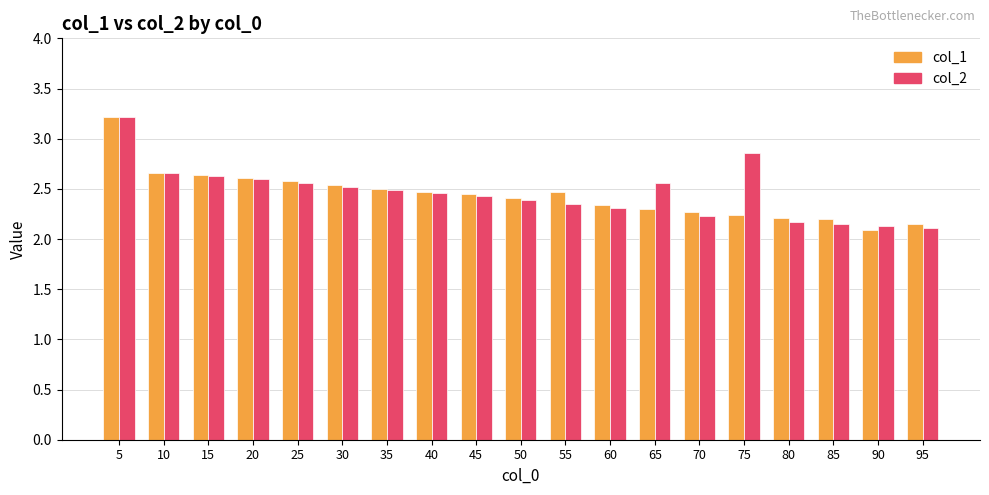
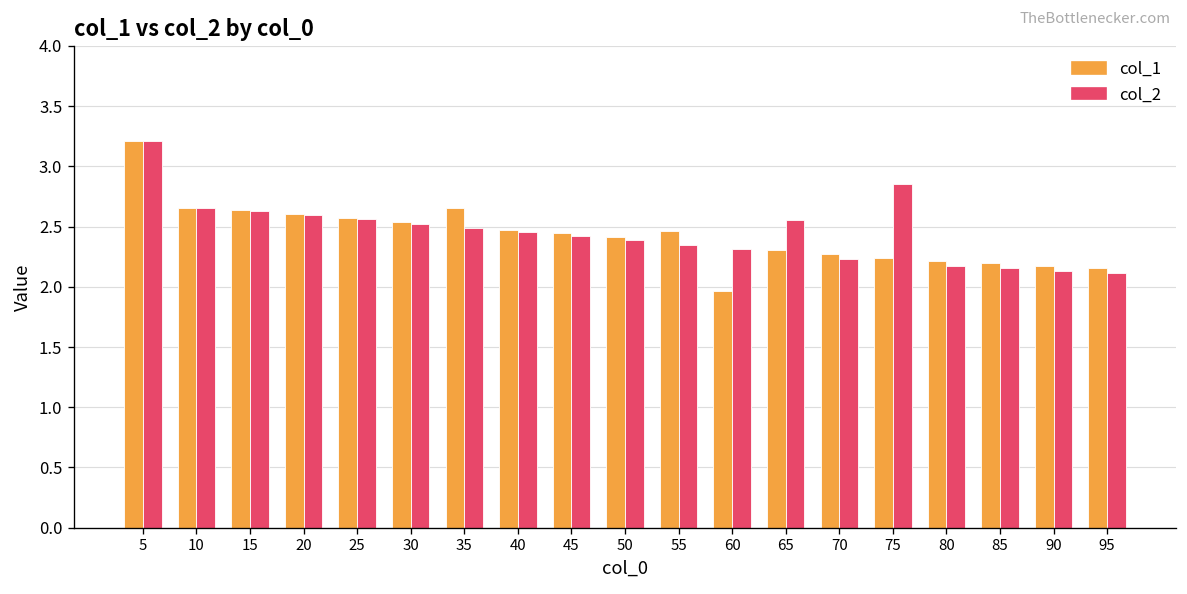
  {
    "col_1": {
      "5": 3.22,
      "10": 2.66,
      "15": 2.63,
      "20": 2.61,
      "25": 2.57,
      "30": 2.54,
-     "35": 2.50,
+     "35": 2.65,
      "40": 2.47,
      "45": 2.44,
      "50": 2.41,
      "55": 2.46,
-     "60": 2.34,
+     "60": 1.97,
      "65": 2.30,
      "70": 2.27,
      "75": 2.24,
      "80": 2.21,
      "85": 2.19,
-     "90": 2.09,
+     "90": 2.17,
      "95": 2.15
    },
    "col_2": {
      "5": 3.21,
      "10": 2.65,
      "15": 2.63,
      "20": 2.60,
      "25": 2.56,
      "30": 2.52,
      "35": 2.49,
      "40": 2.45,
      "45": 2.42,
      "50": 2.39,
      "55": 2.35,
      "60": 2.31,
      "65": 2.56,
      "70": 2.23,
      "75": 2.86,
      "80": 2.17,
      "85": 2.15,
      "90": 2.13,
      "95": 2.11
    }
  }
